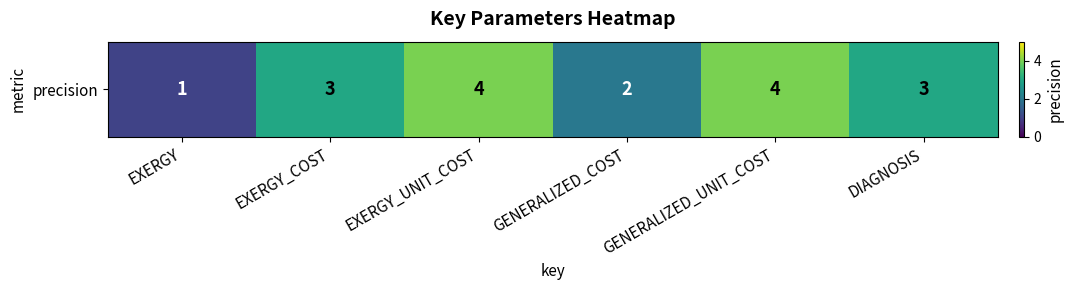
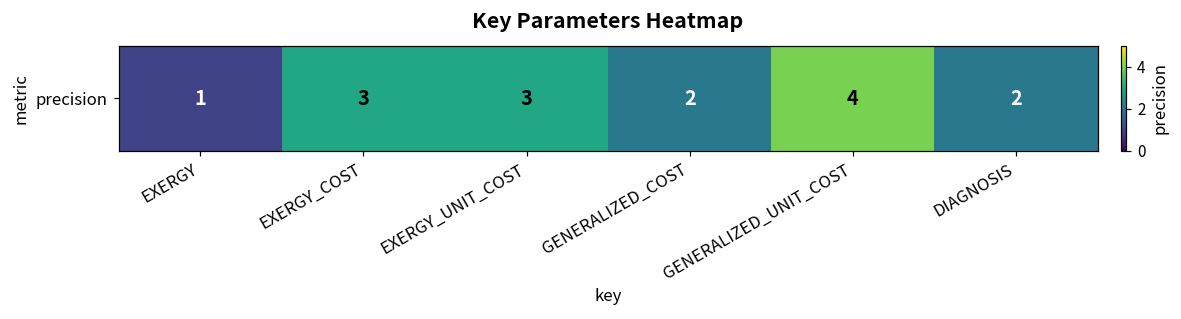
  {
    "precision": {
      "EXERGY": 1,
      "EXERGY_COST": 3,
-     "EXERGY_UNIT_COST": 4,
+     "EXERGY_UNIT_COST": 3,
      "GENERALIZED_COST": 2,
      "GENERALIZED_UNIT_COST": 4,
-     "DIAGNOSIS": 3
+     "DIAGNOSIS": 2
    }
  }
